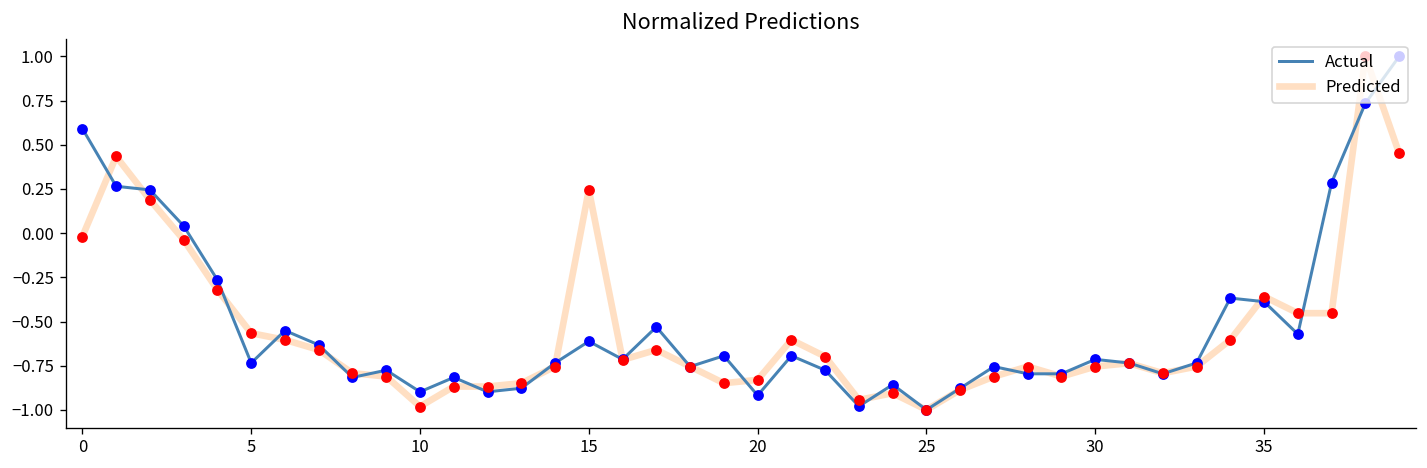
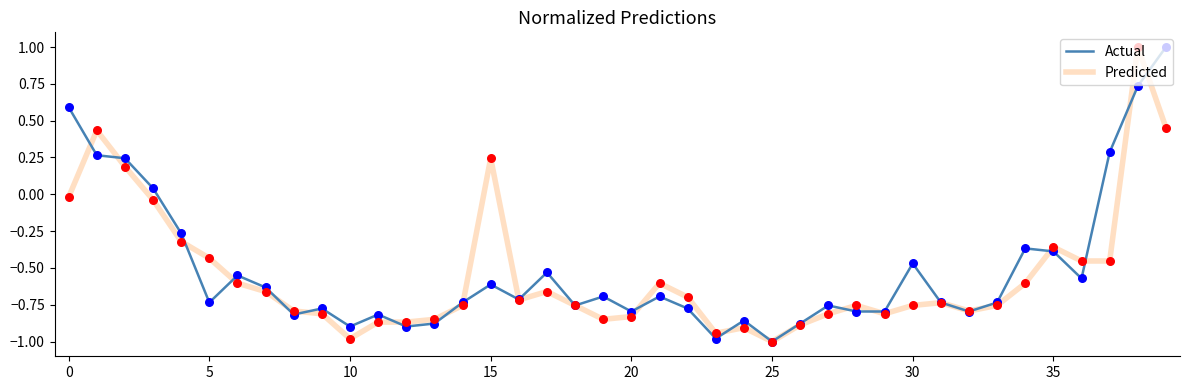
  {
    "Actual": {
      "0": 0.59,
      "5": -0.73,
      "10": -0.90,
      "15": -0.61,
-     "20": -0.92,
-     "30": -0.71,
+     "20": -0.80,
+     "30": -0.47,
      "35": -0.39
    },
    "Predicted": {
      "0": -0.02,
-     "5": -0.57,
+     "5": -0.43,
      "10": -0.98,
      "15": 0.25,
      "20": -0.83,
      "30": -0.75,
      "35": -0.36
    }
  }
